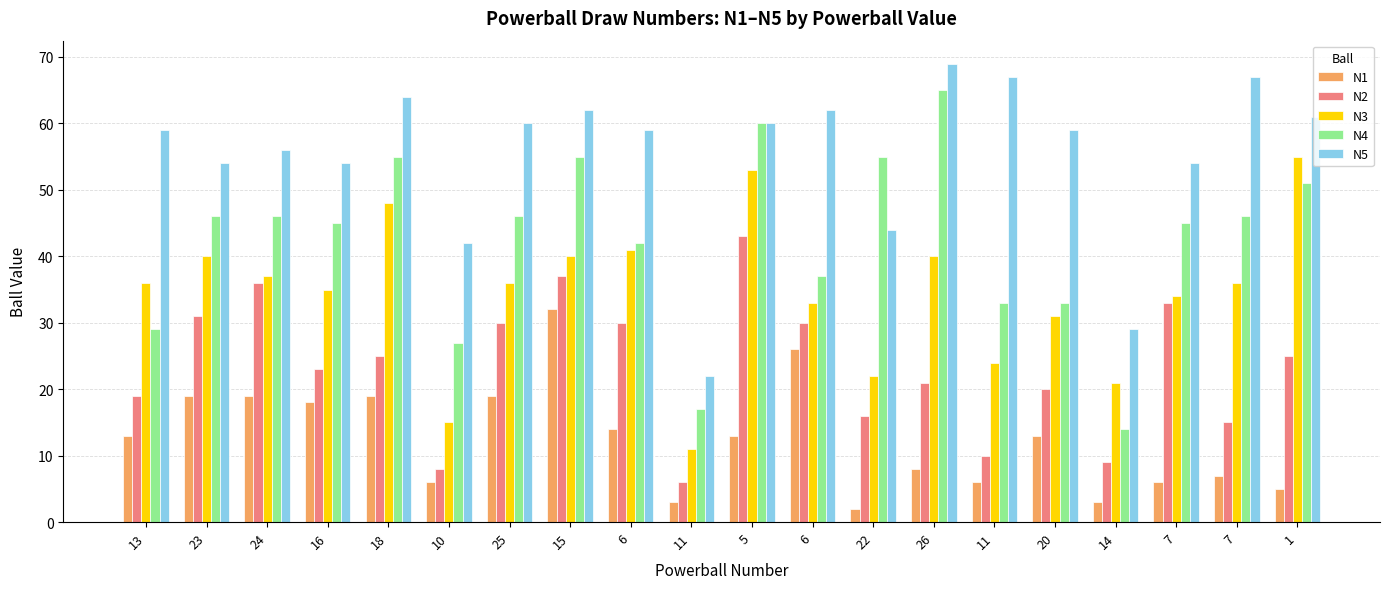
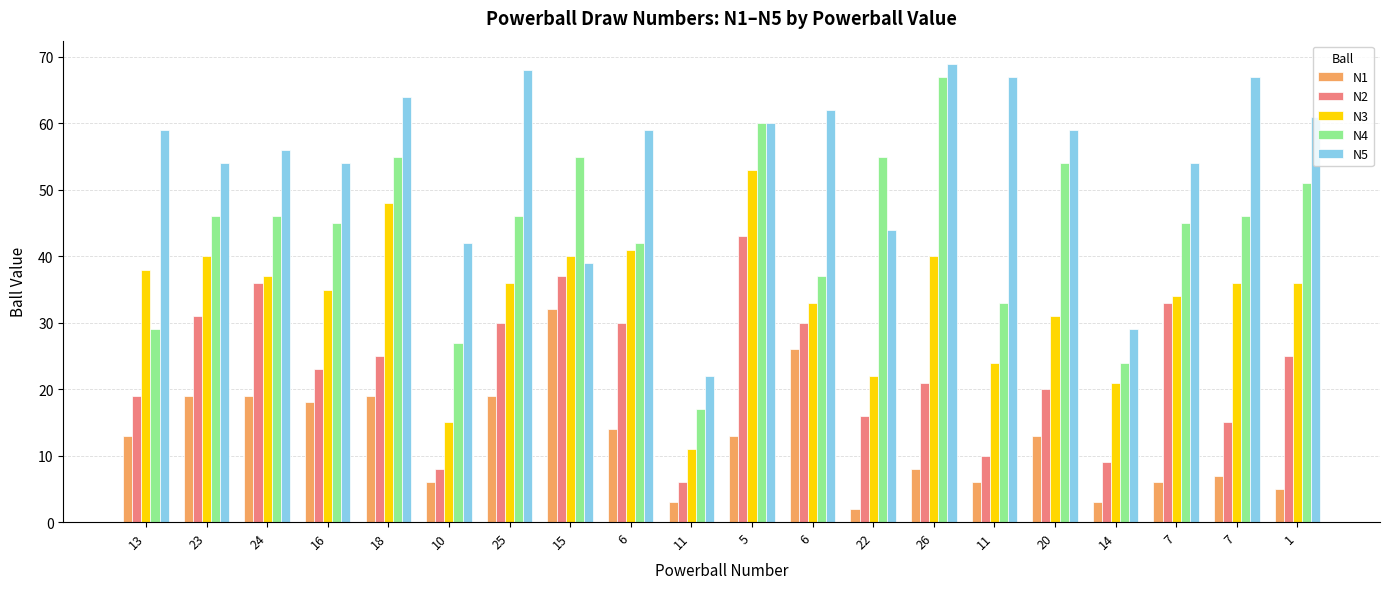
  {
    "N3": {
-     "13": 36,
+     "13": 38,
      "23": 40,
      "24": 37,
      "16": 35,
      "18": 48,
      "10": 15,
      "25": 36,
      "15": 40,
      "5": 53,
      "22": 22,
      "26": 40,
      "20": 31,
      "14": 21,
-     "1": 55
+     "1": 36
    },
    "N4": {
      "13": 29,
      "23": 46,
      "24": 46,
      "16": 45,
      "18": 55,
      "10": 27,
      "25": 46,
      "15": 55,
      "5": 60,
      "22": 55,
-     "26": 65,
-     "20": 33,
-     "14": 14,
+     "26": 67,
+     "20": 54,
+     "14": 24,
      "1": 51
    },
    "N5": {
      "13": 59,
      "23": 54,
      "24": 56,
      "16": 54,
      "18": 64,
      "10": 42,
-     "25": 60,
-     "15": 62,
+     "25": 68,
+     "15": 39,
      "5": 60,
      "22": 44,
      "26": 69,
      "20": 59,
      "14": 29
    }
  }
